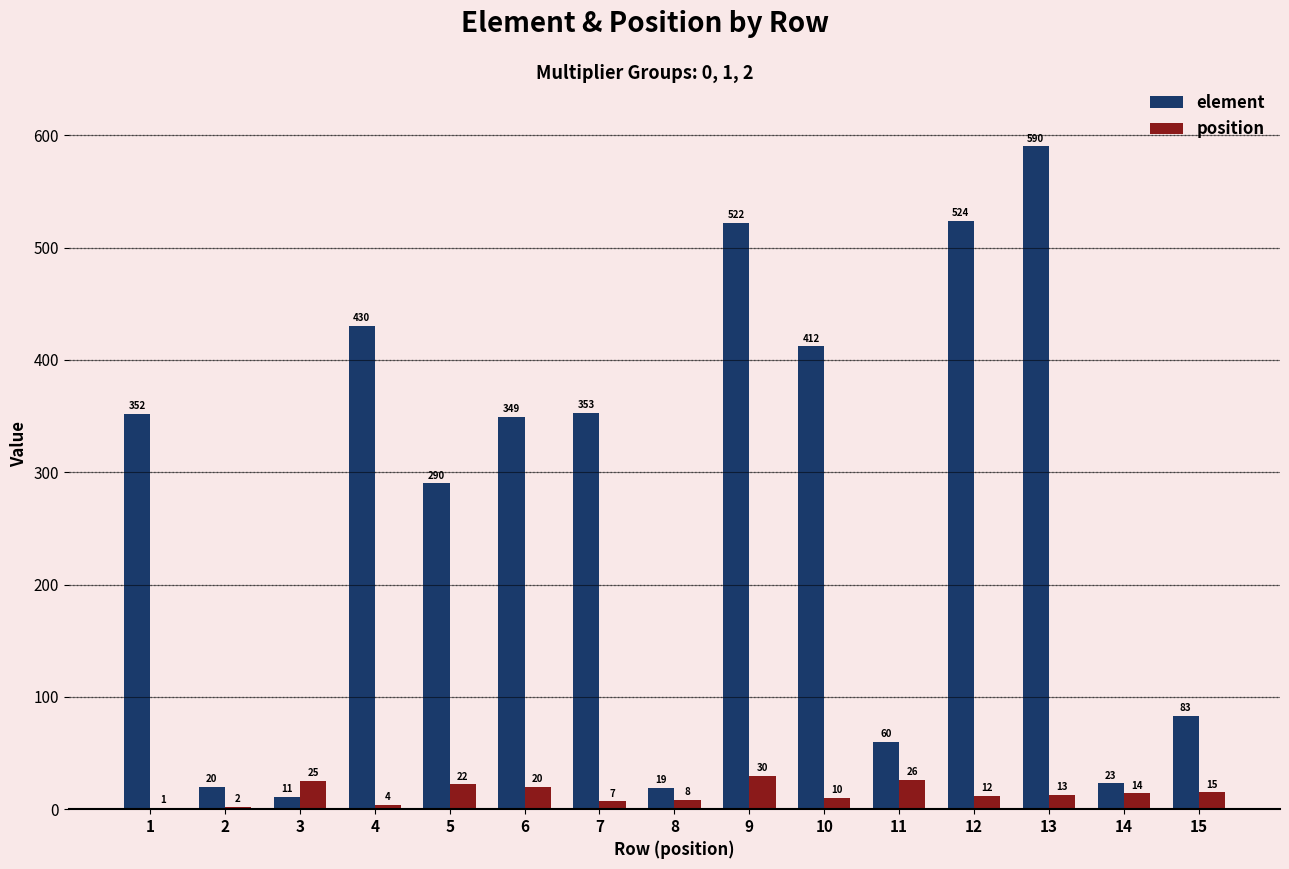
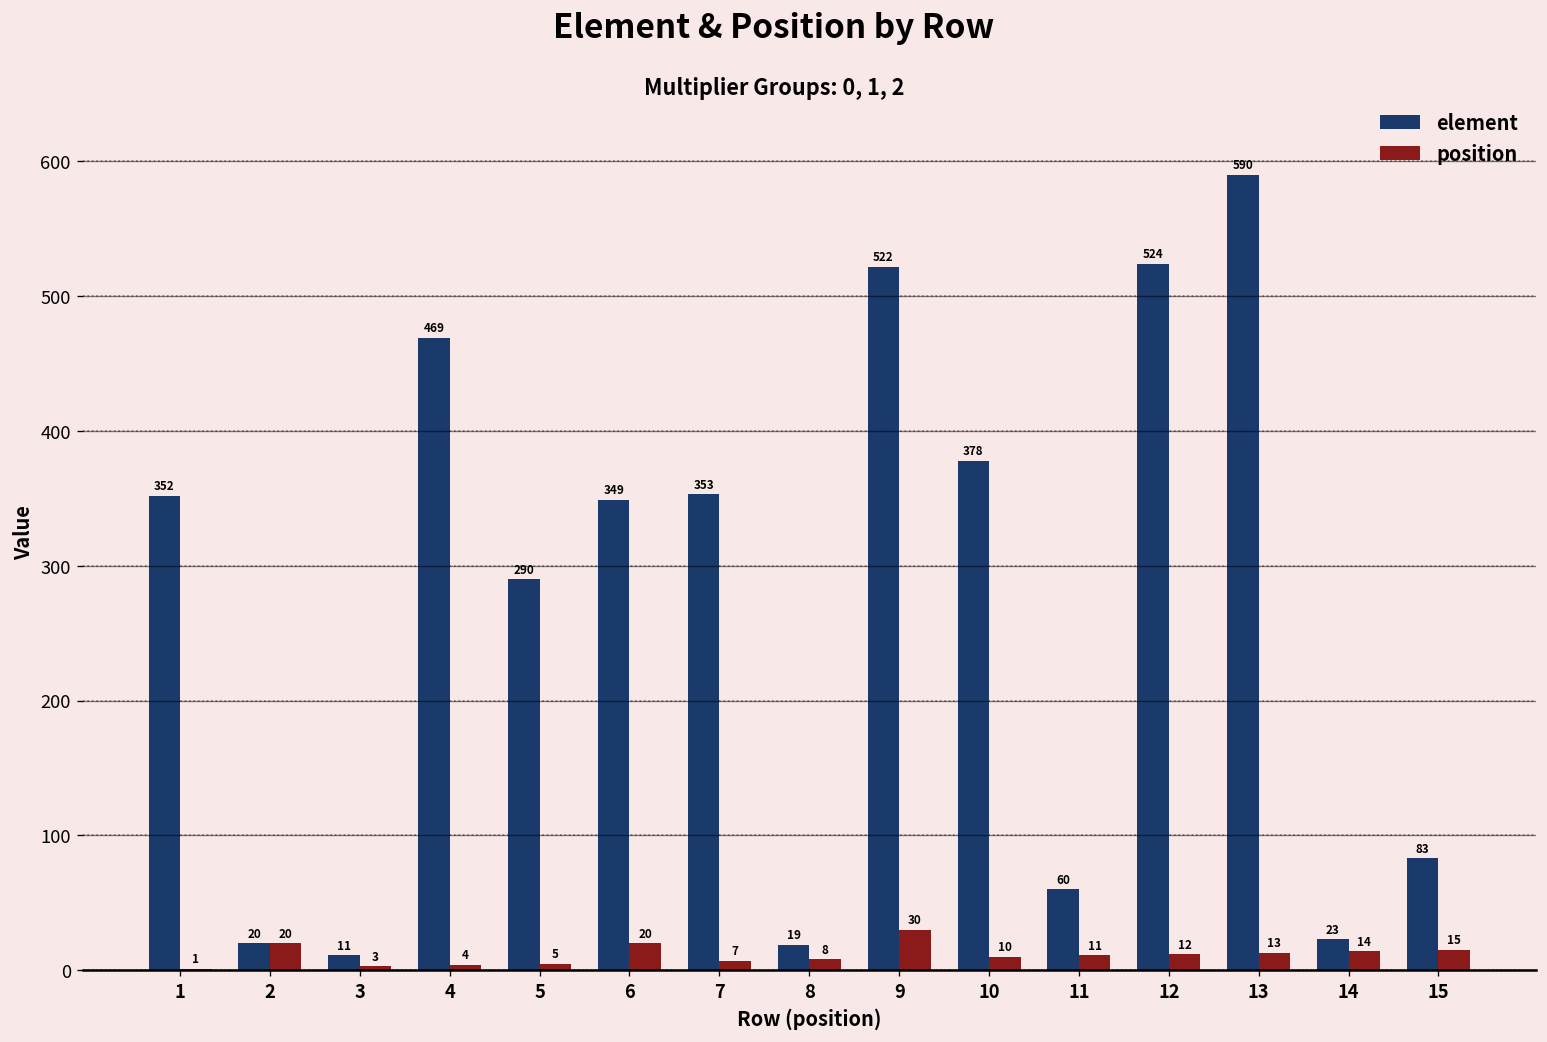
  {
    "element": {
      "1": 352,
      "2": 20,
      "3": 11,
-     "4": 430,
+     "4": 469,
      "5": 290,
      "6": 349,
      "7": 353,
      "8": 19,
      "9": 522,
-     "10": 412,
+     "10": 378,
      "11": 60,
      "12": 524,
      "13": 590,
      "14": 23,
      "15": 83
    },
    "position": {
      "1": 1,
-     "2": 2,
-     "3": 25,
+     "2": 20,
+     "3": 3,
      "4": 4,
-     "5": 22,
+     "5": 5,
      "6": 20,
      "7": 7,
      "8": 8,
      "9": 30,
      "10": 10,
-     "11": 26,
+     "11": 11,
      "12": 12,
      "13": 13,
      "14": 14,
      "15": 15
    }
  }
